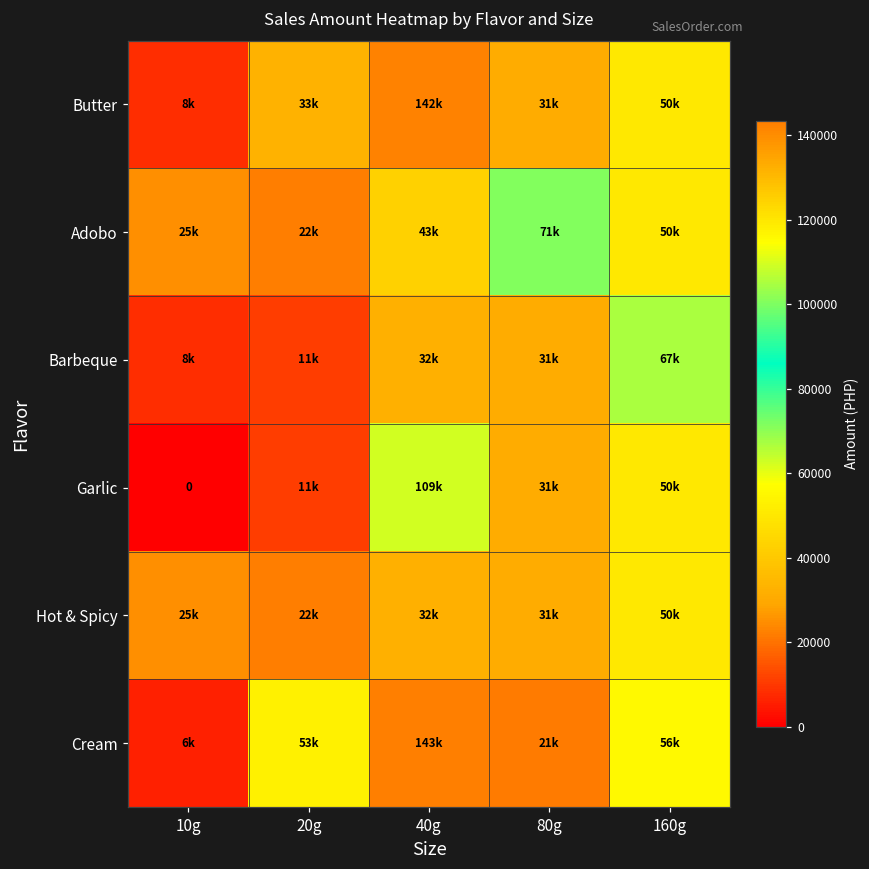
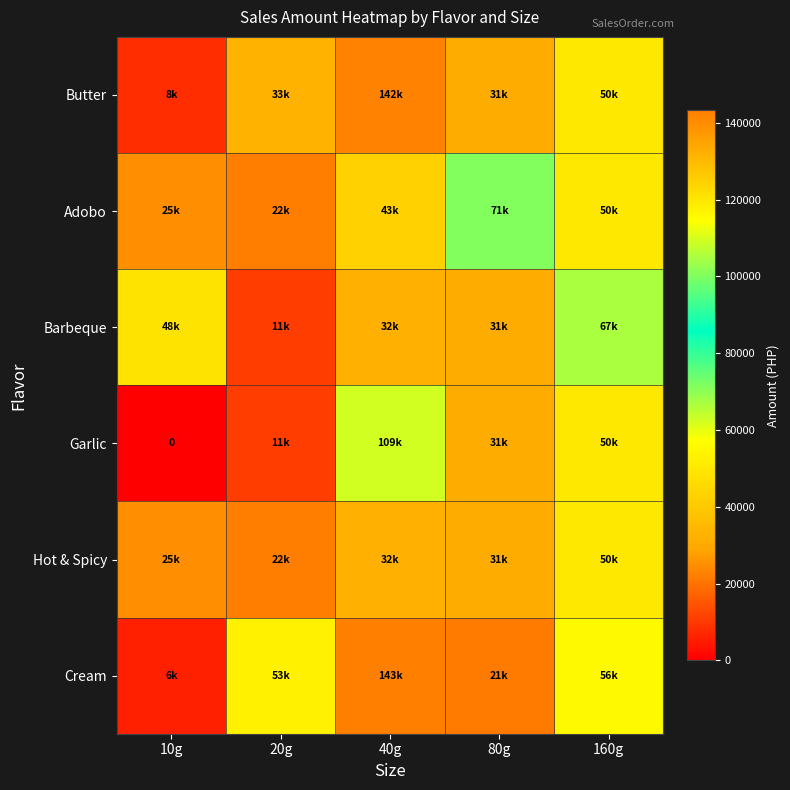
  {
    "Butter": {
      "10g": "8k",
      "20g": "33k",
      "40g": "142k",
      "80g": "31k",
      "160g": "50k"
    },
    "Adobo": {
      "10g": "25k",
      "20g": "22k",
      "40g": "43k",
      "80g": "71k",
      "160g": "50k"
    },
    "Barbeque": {
-     "10g": "8k",
+     "10g": "48k",
      "20g": "11k",
      "40g": "32k",
      "80g": "31k",
      "160g": "67k"
    },
    "Garlic": {
      "10g": "0",
      "20g": "11k",
      "40g": "109k",
      "80g": "31k",
      "160g": "50k"
    },
    "Hot & Spicy": {
      "10g": "25k",
      "20g": "22k",
      "40g": "32k",
      "80g": "31k",
      "160g": "50k"
    },
    "Cream": {
      "10g": "6k",
      "20g": "53k",
      "40g": "143k",
      "80g": "21k",
      "160g": "56k"
    }
  }
